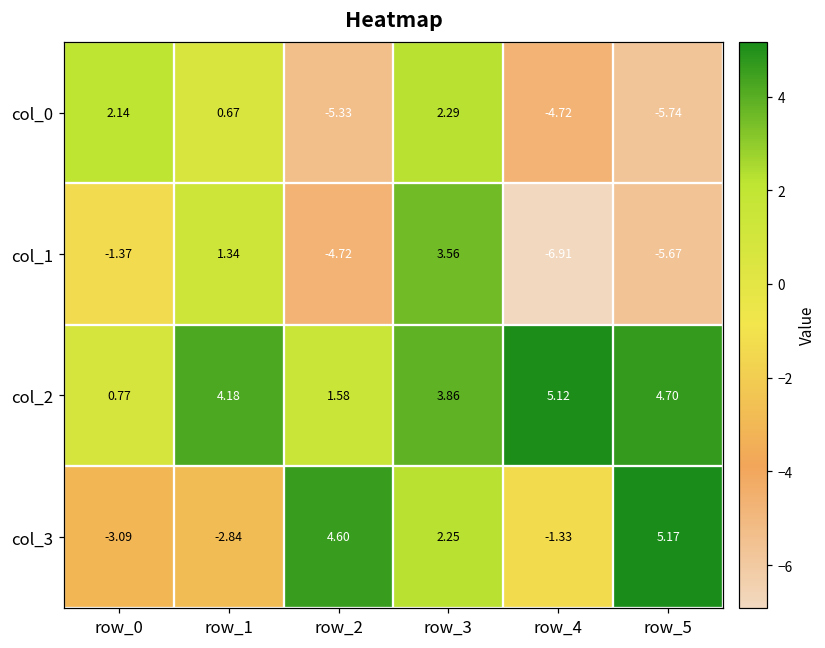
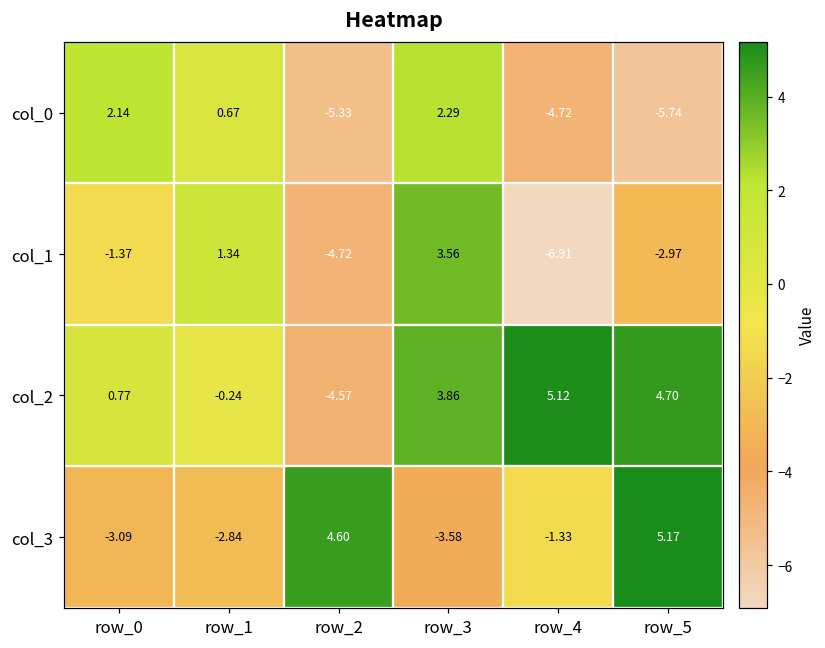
  {
    "col_0": {
      "row_0": 2.14,
      "row_1": 0.67,
      "row_2": -5.33,
      "row_3": 2.29,
      "row_4": -4.72,
      "row_5": -5.74
    },
    "col_1": {
      "row_0": -1.37,
      "row_1": 1.34,
      "row_2": -4.72,
      "row_3": 3.56,
      "row_4": -6.91,
-     "row_5": -5.67
+     "row_5": -2.97
    },
    "col_2": {
      "row_0": 0.77,
-     "row_1": 4.18,
-     "row_2": 1.58,
+     "row_1": -0.24,
+     "row_2": -4.57,
      "row_3": 3.86,
      "row_4": 5.12,
      "row_5": 4.70
    },
    "col_3": {
      "row_0": -3.09,
      "row_1": -2.84,
      "row_2": 4.60,
-     "row_3": 2.25,
+     "row_3": -3.58,
      "row_4": -1.33,
      "row_5": 5.17
    }
  }
